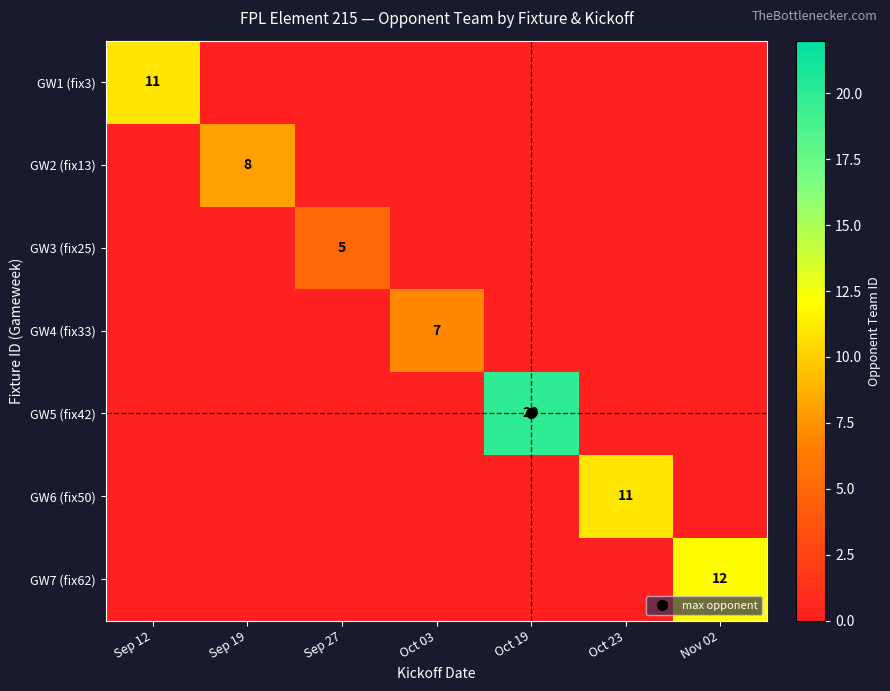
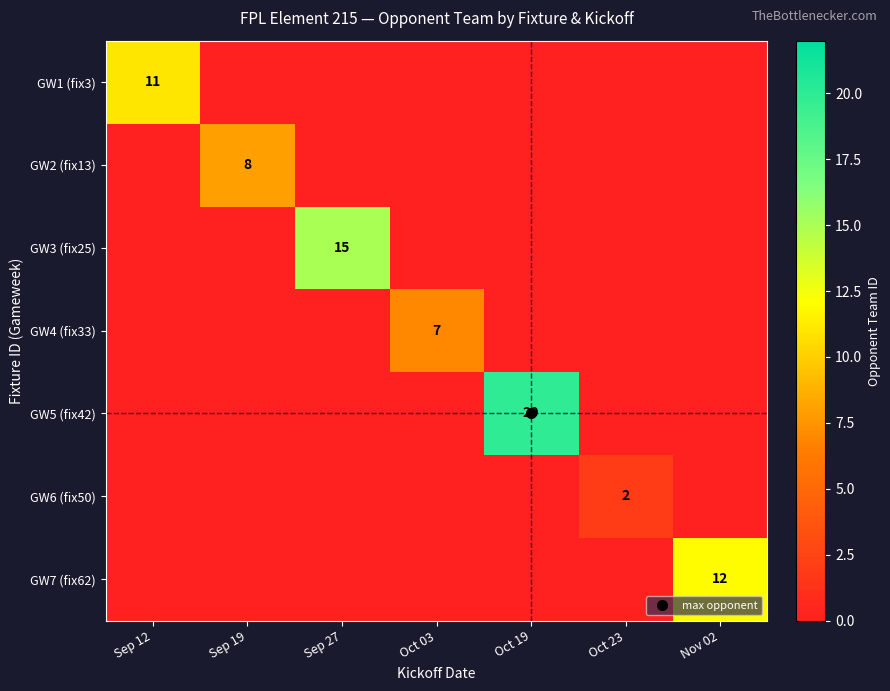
  {
    "GW1 (fix3)": {
      "Sep 12": 11
    },
    "GW2 (fix13)": {
      "Sep 19": 8
    },
    "GW3 (fix25)": {
-     "Sep 27": 5
+     "Sep 27": 15
    },
    "GW4 (fix33)": {
      "Oct 03": 7
    },
    "GW6 (fix50)": {
-     "Oct 23": 11
+     "Oct 23": 2
    },
    "GW7 (fix62)": {
      "Nov 02": 12
    }
  }
